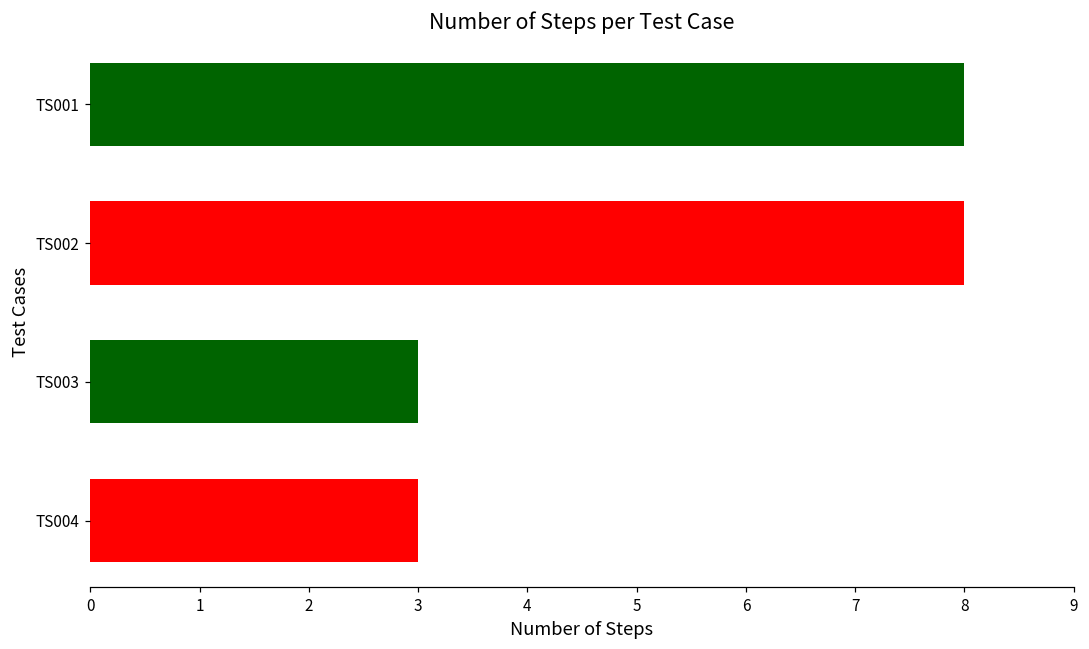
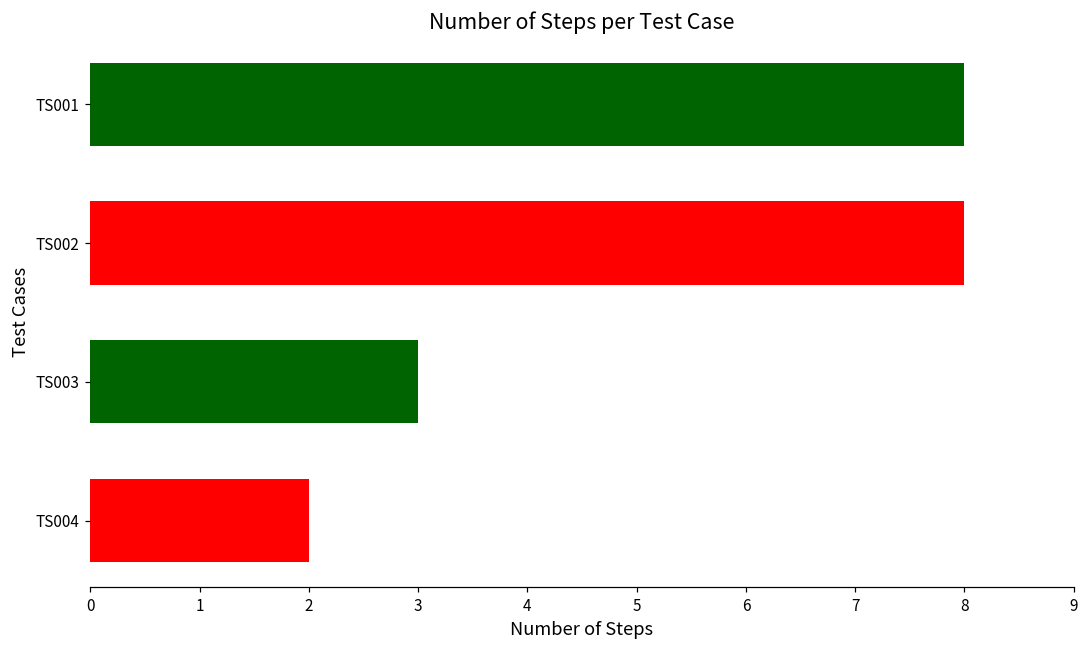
  {
    "TS001": 8,
    "TS002": 8,
    "TS003": 3,
-   "TS004": 3
+   "TS004": 2
  }
